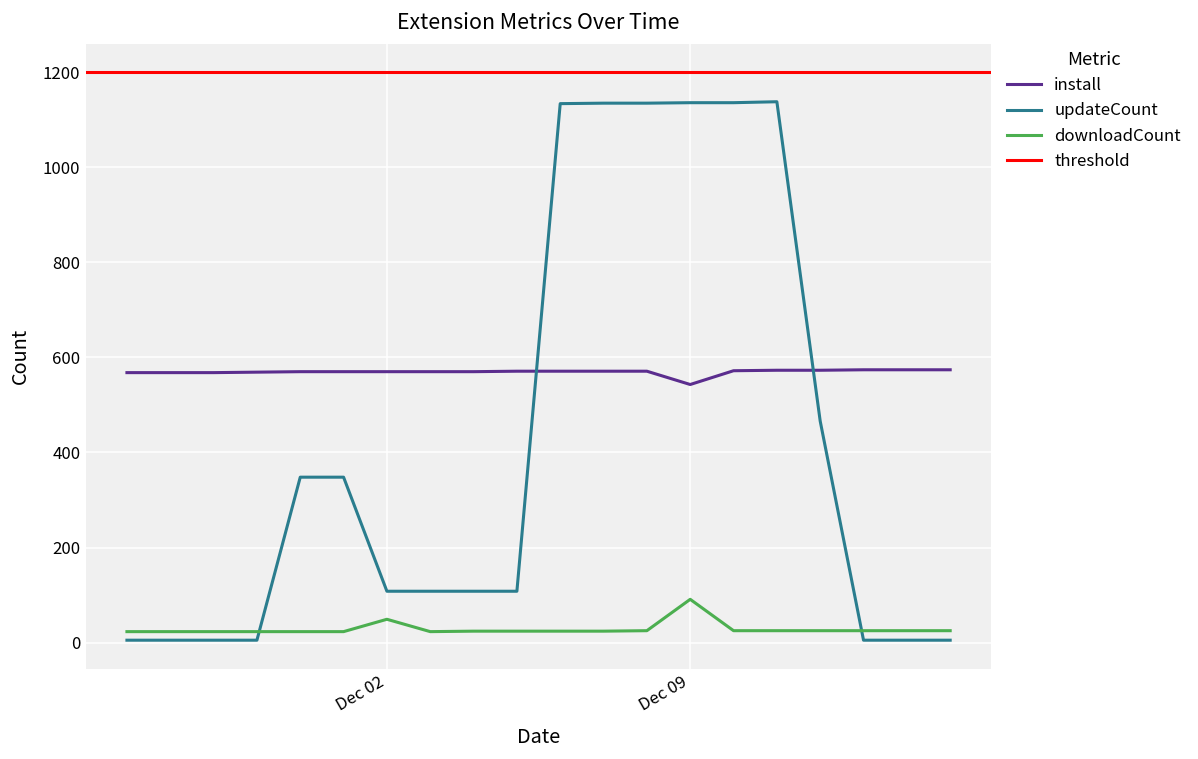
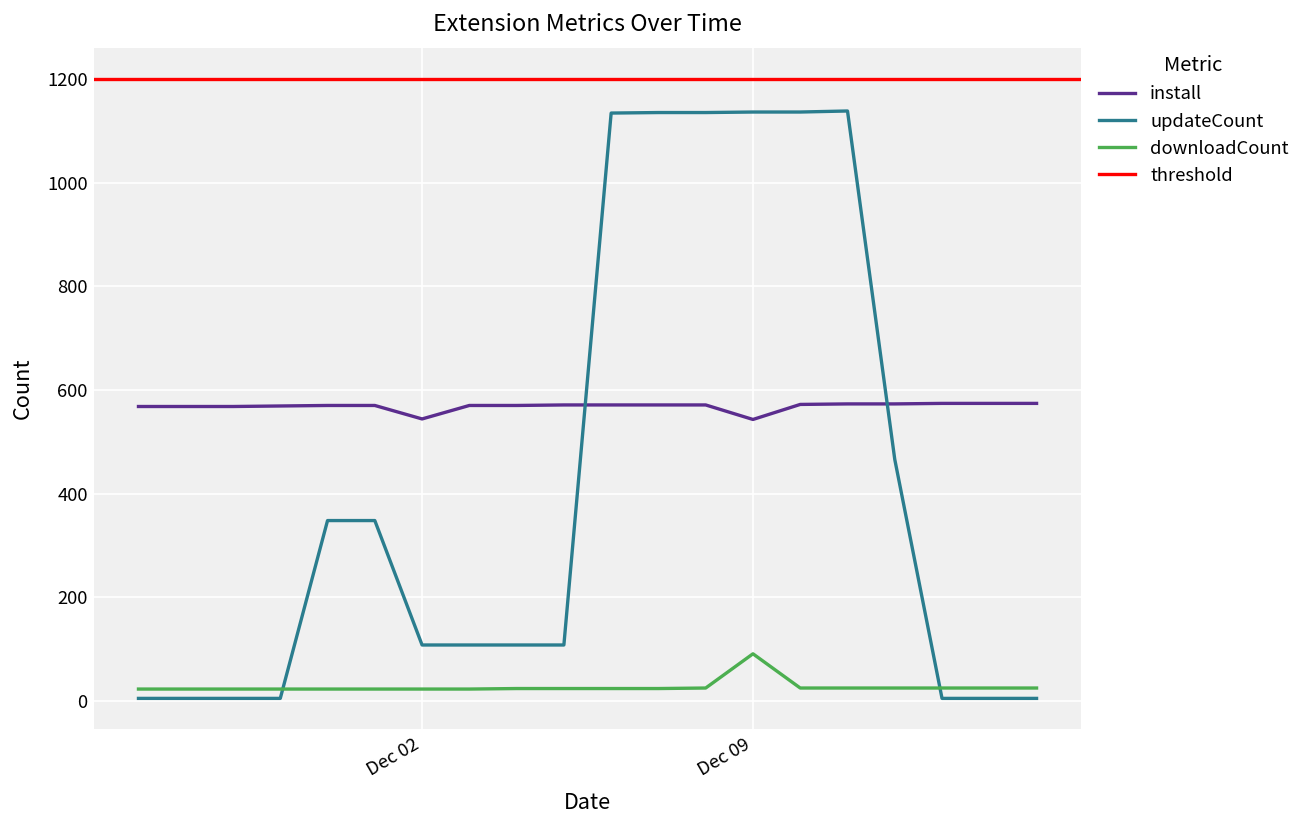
  {
    "install": {
-     "Dec 02": 570,
+     "Dec 02": 540,
      "Dec 09": 540
    },
    "updateCount": {
      "Dec 02": 110,
      "Dec 09": 1140
    },
    "downloadCount": {
-     "Dec 02": 50,
+     "Dec 02": 20,
      "Dec 09": 90
    }
  }
